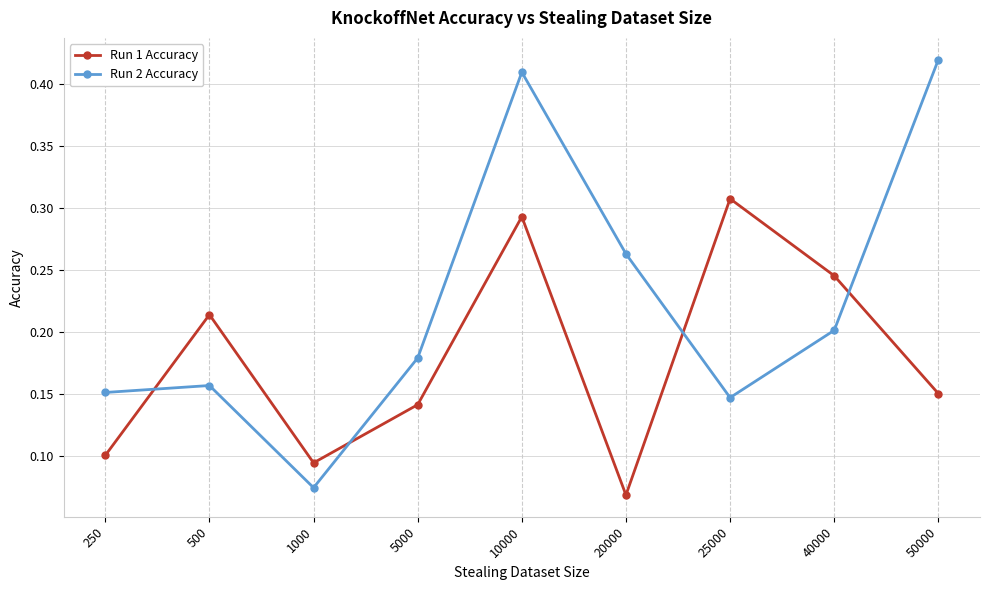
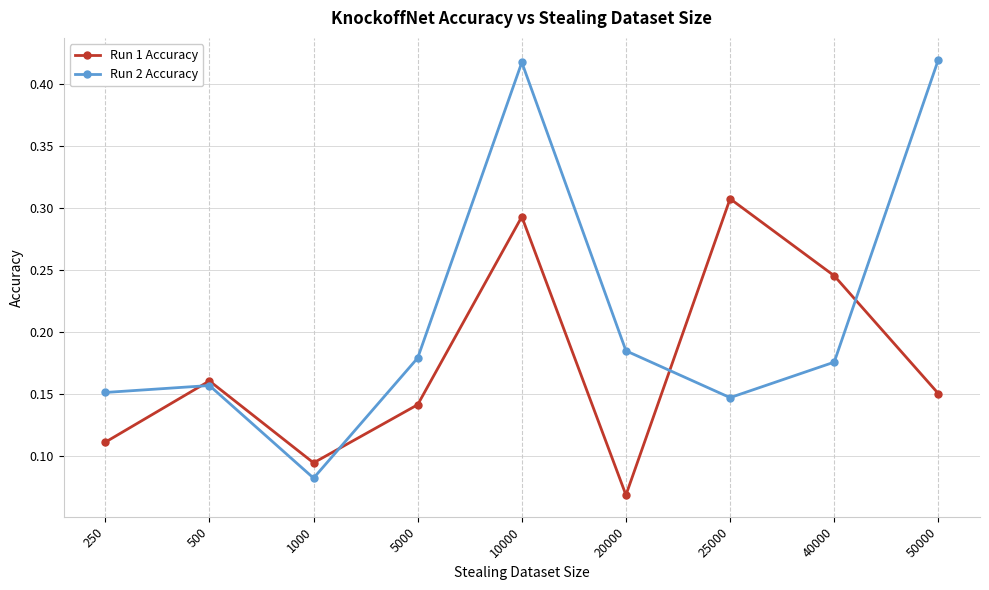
  {
    "Run 1 Accuracy": {
-     "250": 0.100,
-     "500": 0.214,
+     "250": 0.111,
+     "500": 0.160,
      "1000": 0.094,
      "5000": 0.141,
      "10000": 0.293,
      "20000": 0.068,
      "25000": 0.307,
      "40000": 0.245,
      "50000": 0.150
    },
    "Run 2 Accuracy": {
      "250": 0.151,
      "500": 0.157,
-     "1000": 0.074,
+     "1000": 0.082,
      "5000": 0.179,
-     "10000": 0.410,
-     "20000": 0.263,
+     "10000": 0.417,
+     "20000": 0.185,
      "25000": 0.147,
-     "40000": 0.201,
+     "40000": 0.176,
      "50000": 0.420
    }
  }
